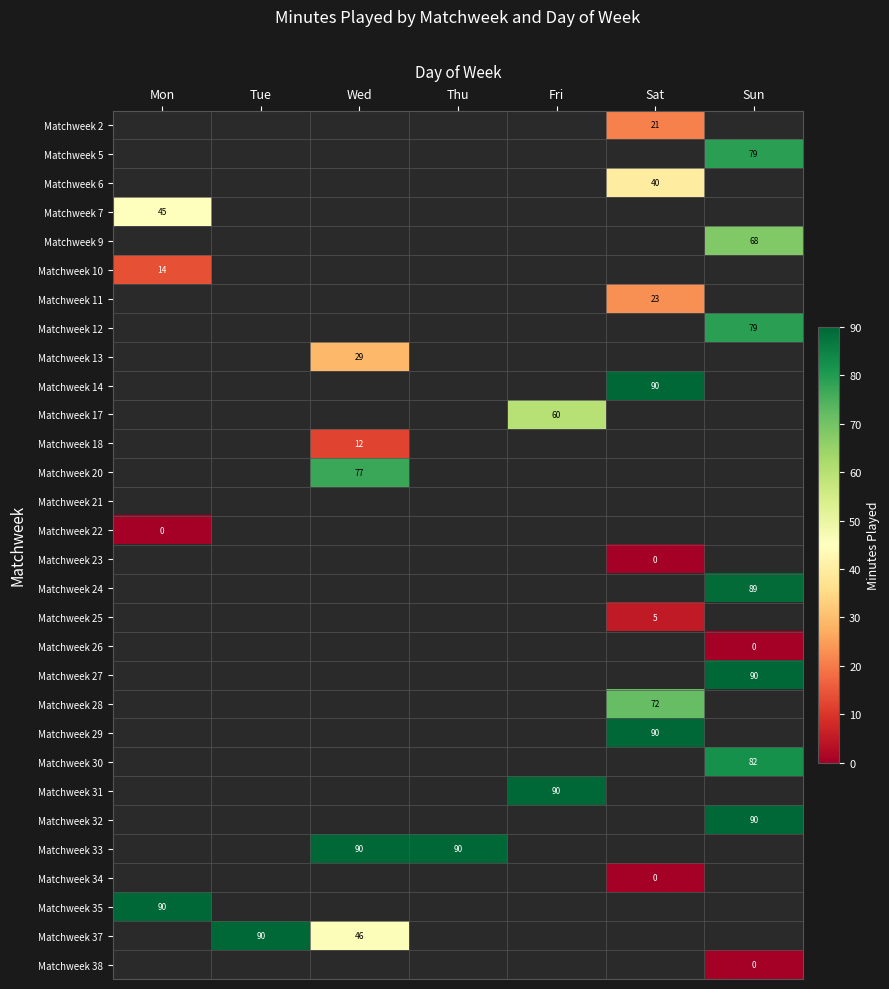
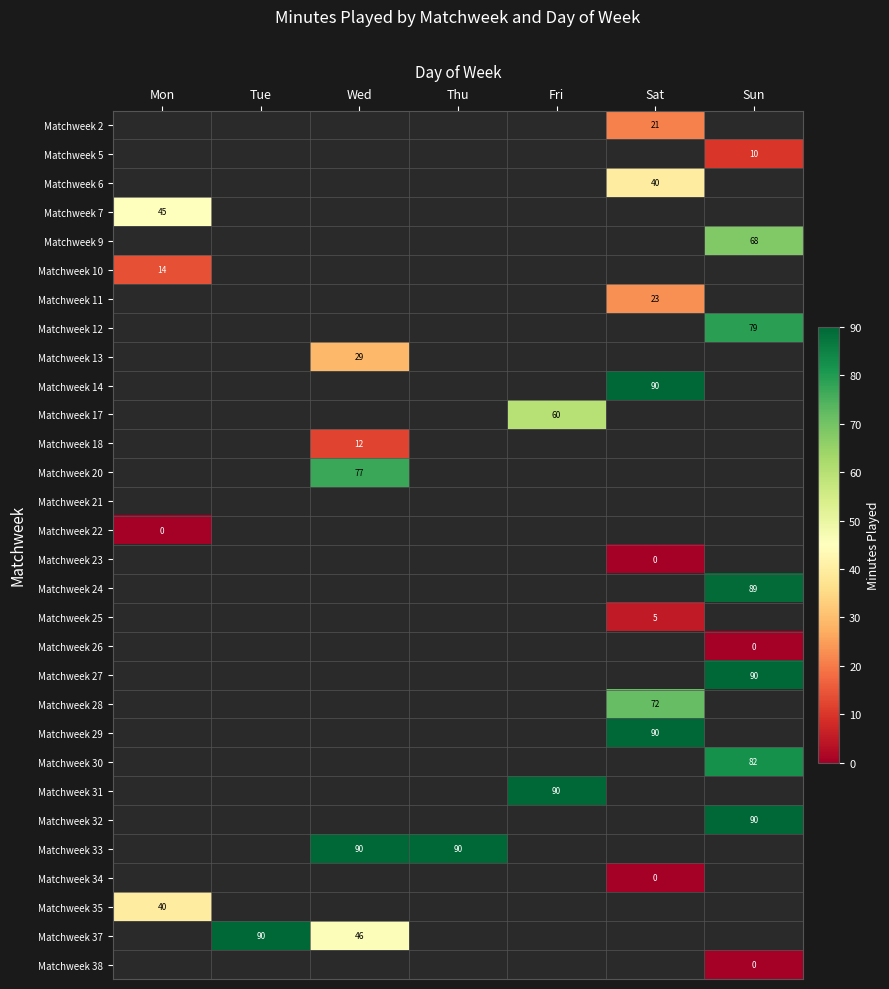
  {
    "Matchweek 2": {
      "Sat": 21
    },
    "Matchweek 5": {
-     "Sun": 79
+     "Sun": 10
    },
    "Matchweek 6": {
      "Sat": 40
    },
    "Matchweek 7": {
      "Mon": 45
    },
    "Matchweek 9": {
      "Sun": 68
    },
    "Matchweek 10": {
      "Mon": 14
    },
    "Matchweek 11": {
      "Sat": 23
    },
    "Matchweek 12": {
      "Sun": 79
    },
    "Matchweek 13": {
      "Wed": 29
    },
    "Matchweek 14": {
      "Sat": 90
    },
    "Matchweek 17": {
      "Fri": 60
    },
    "Matchweek 18": {
      "Wed": 12
    },
    "Matchweek 20": {
      "Wed": 77
    },
    "Matchweek 22": {
      "Mon": 0
    },
    "Matchweek 23": {
      "Sat": 0
    },
    "Matchweek 24": {
      "Sun": 89
    },
    "Matchweek 25": {
      "Sat": 5
    },
    "Matchweek 26": {
      "Sun": 0
    },
    "Matchweek 27": {
      "Sun": 90
    },
    "Matchweek 28": {
      "Sat": 72
    },
    "Matchweek 29": {
      "Sat": 90
    },
    "Matchweek 30": {
      "Sun": 82
    },
    "Matchweek 31": {
      "Fri": 90
    },
    "Matchweek 32": {
      "Sun": 90
    },
    "Matchweek 33": {
      "Wed": 90,
      "Thu": 90
    },
    "Matchweek 34": {
      "Sat": 0
    },
    "Matchweek 35": {
-     "Mon": 90
+     "Mon": 40
    },
    "Matchweek 37": {
      "Tue": 90,
      "Wed": 46
    },
    "Matchweek 38": {
      "Sun": 0
    }
  }
